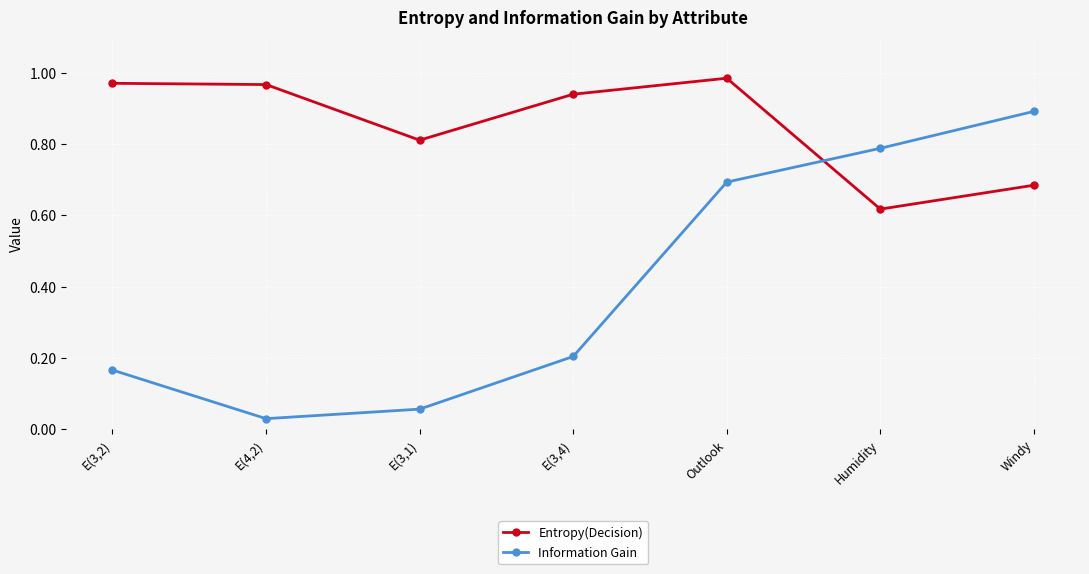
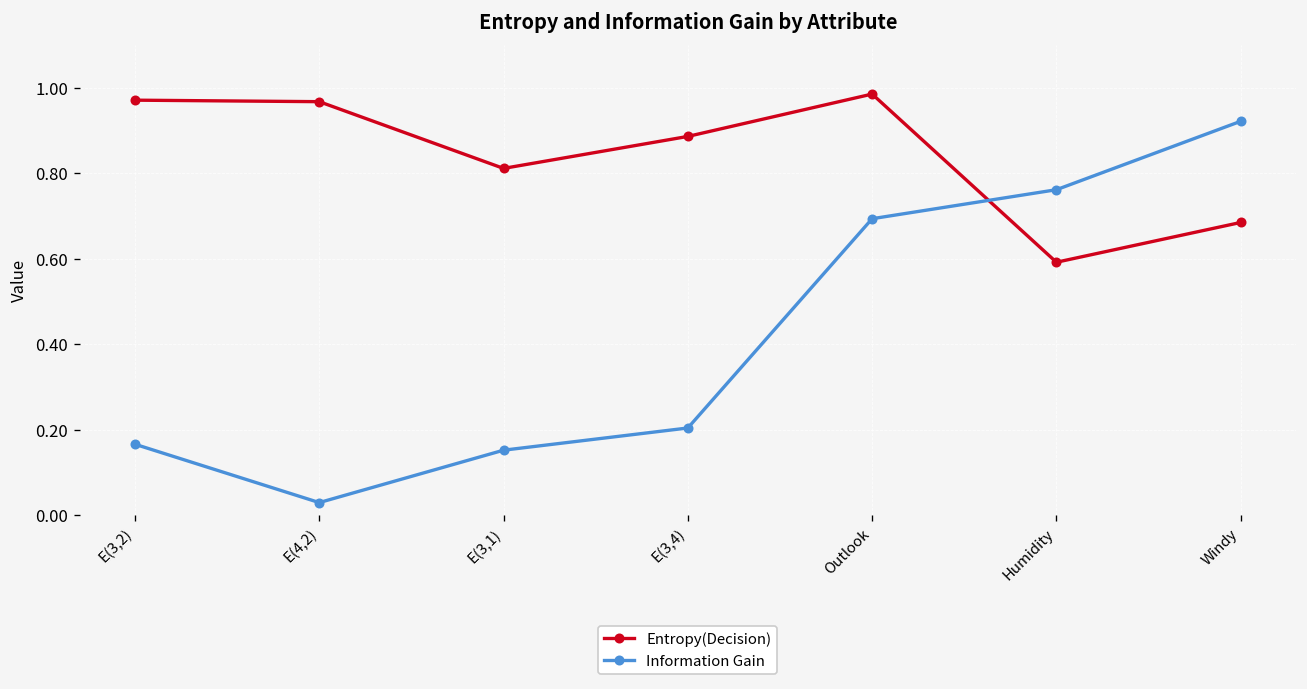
  {
    "Entropy(Decision)": {
      "E(3,2)": 0.97,
      "E(4,2)": 0.97,
      "E(3,1)": 0.81,
-     "E(3,4)": 0.94,
+     "E(3,4)": 0.89,
      "Outlook": 0.99,
-     "Humidity": 0.62,
+     "Humidity": 0.59,
      "Windy": 0.68
    },
    "Information Gain": {
      "E(3,2)": 0.17,
      "E(4,2)": 0.03,
-     "E(3,1)": 0.06,
+     "E(3,1)": 0.15,
      "E(3,4)": 0.20,
      "Outlook": 0.69,
-     "Humidity": 0.79,
-     "Windy": 0.89
+     "Humidity": 0.76,
+     "Windy": 0.92
    }
  }
